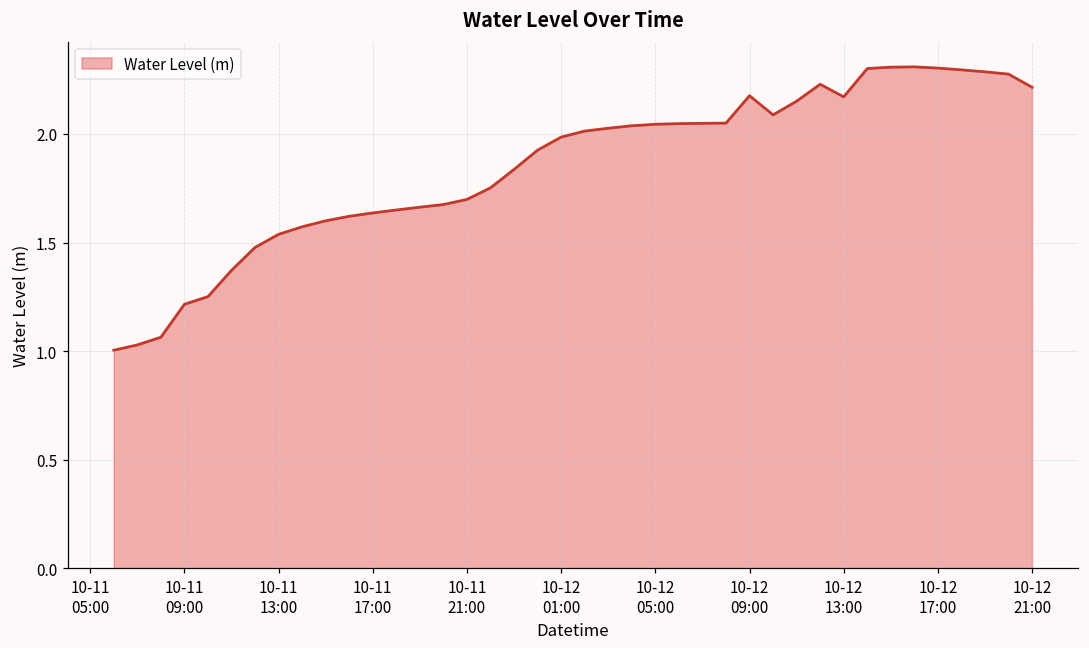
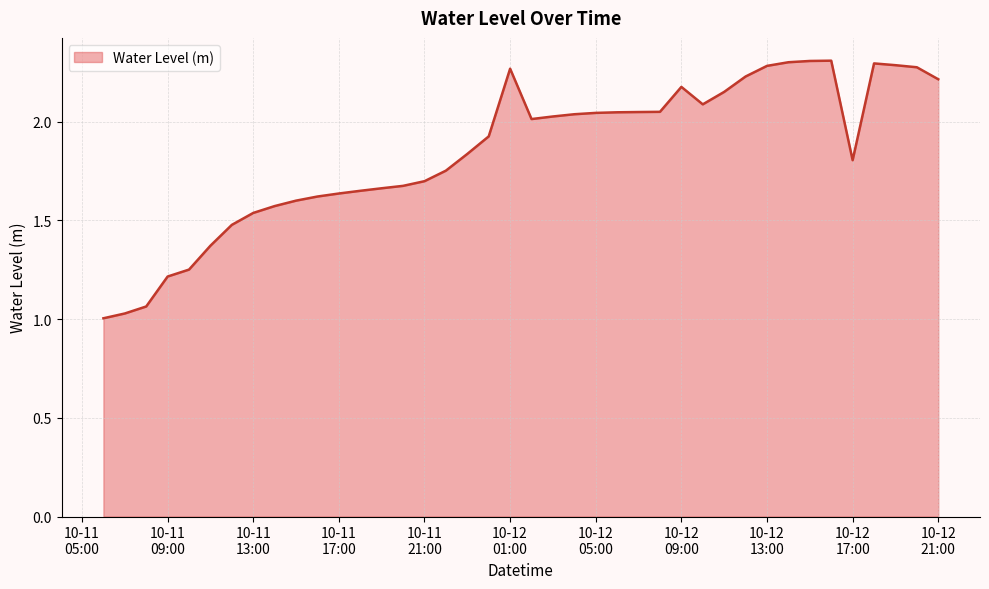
  {
    "10-11 09:00": 1.22,
    "10-11 13:00": 1.54,
    "10-11 17:00": 1.64,
    "10-11 21:00": 1.70,
-   "10-12 01:00": 1.99,
+   "10-12 01:00": 2.27,
    "10-12 05:00": 2.04,
    "10-12 09:00": 2.18,
-   "10-12 13:00": 2.17,
-   "10-12 17:00": 2.30,
+   "10-12 13:00": 2.28,
+   "10-12 17:00": 1.80,
    "10-12 21:00": 2.21
  }
